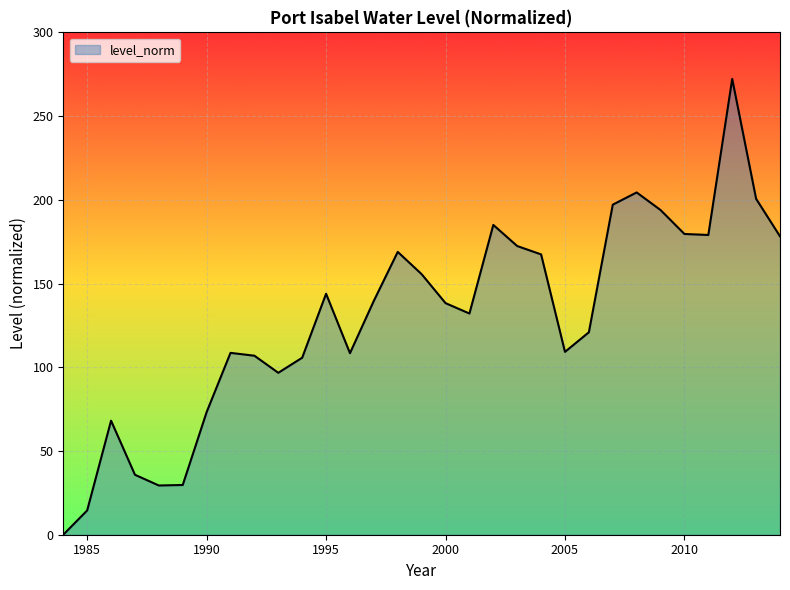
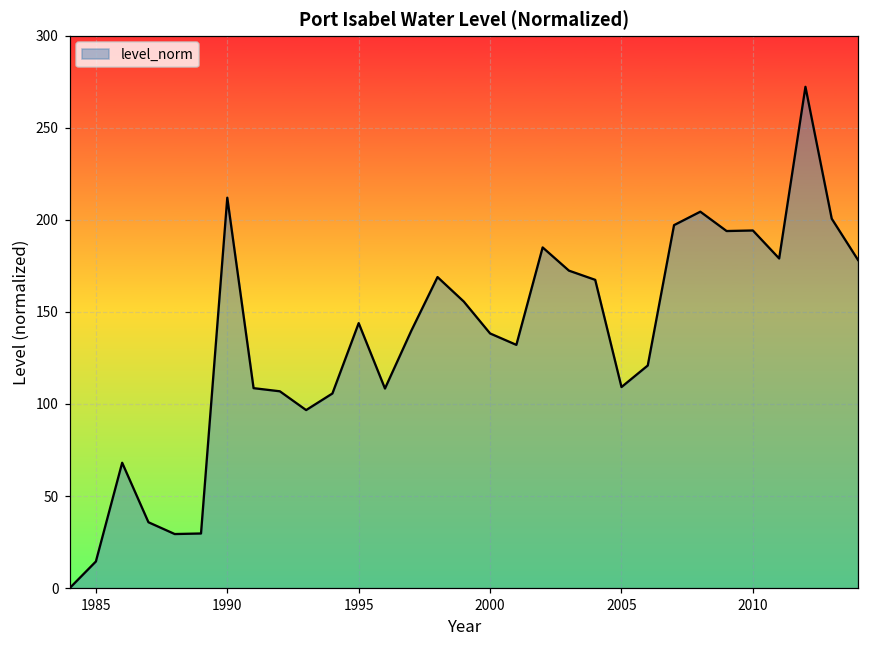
  {
    "1985": 15,
-   "1990": 73,
+   "1990": 212,
    "1995": 144,
    "2000": 138,
    "2005": 109,
-   "2010": 180
+   "2010": 194
  }
